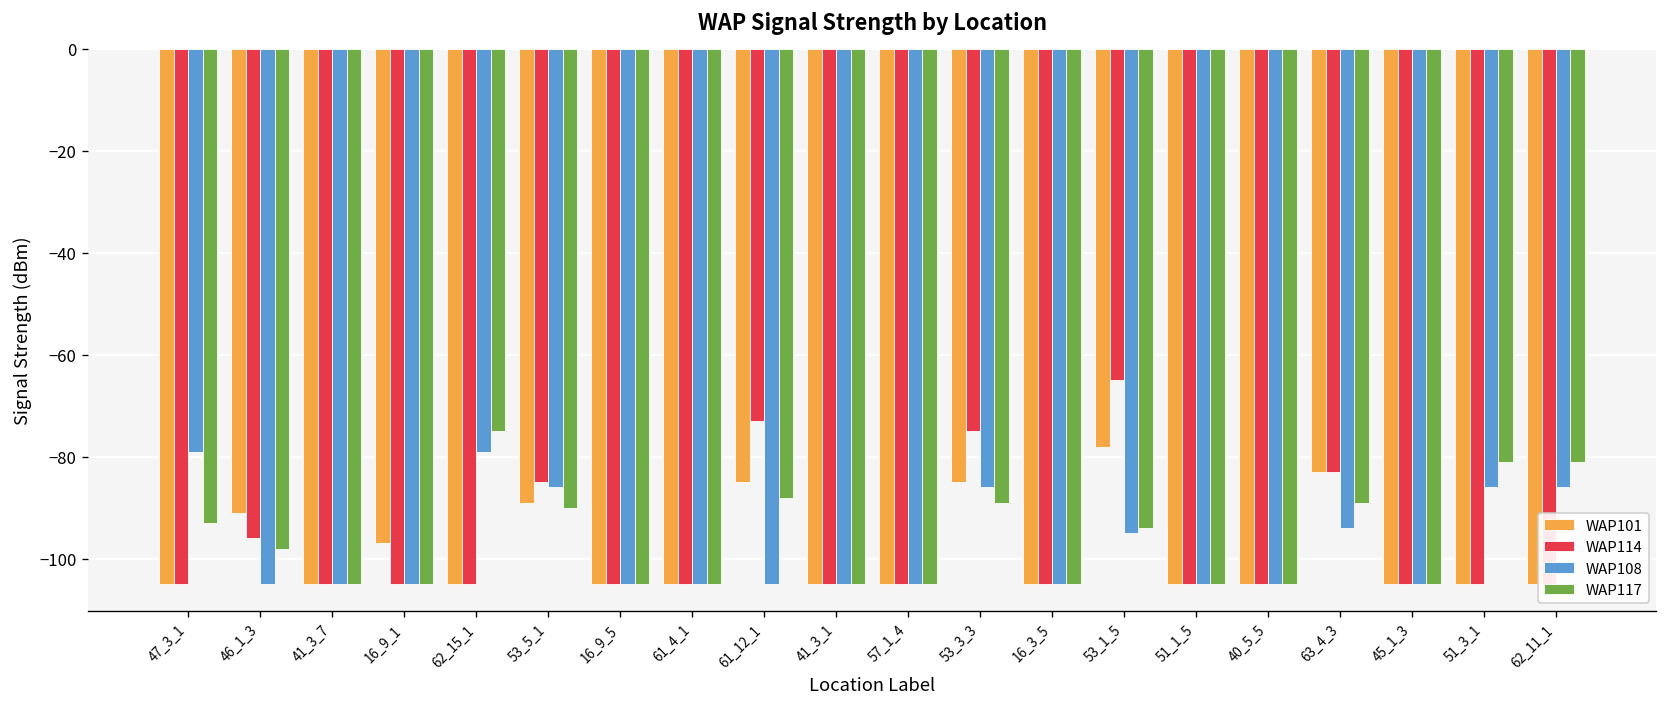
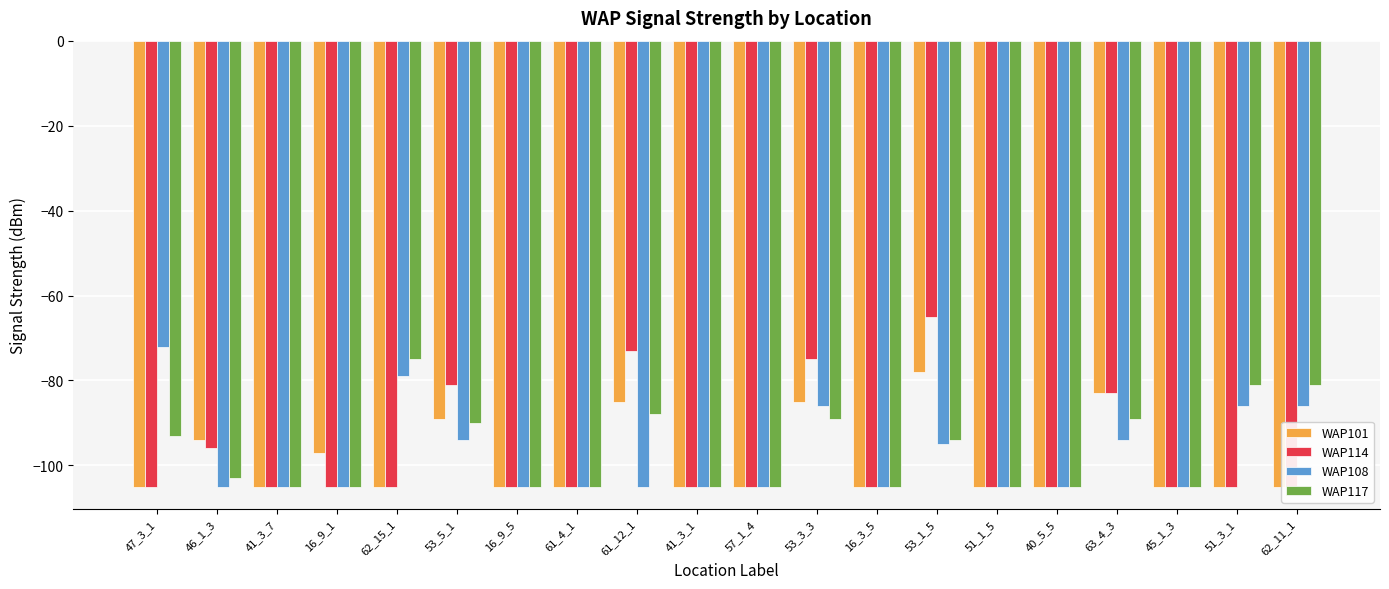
  {
    "WAP101": {
      "47_3_1": -105,
-     "46_1_3": -91,
+     "46_1_3": -94,
      "41_3_7": -105,
      "16_9_1": -97,
      "62_15_1": -105,
      "53_5_1": -89,
      "16_9_5": -105,
      "61_4_1": -105,
      "61_12_1": -85,
      "41_3_1": -105,
      "57_1_4": -105,
      "53_3_3": -85,
      "16_3_5": -105,
      "53_1_5": -78,
      "51_1_5": -105,
      "40_5_5": -105,
      "63_4_3": -83,
      "45_1_3": -105,
      "51_3_1": -105,
      "62_11_1": -105
    },
    "WAP114": {
      "47_3_1": -105,
      "46_1_3": -96,
      "41_3_7": -105,
      "16_9_1": -105,
      "62_15_1": -105,
-     "53_5_1": -85,
+     "53_5_1": -81,
      "16_9_5": -105,
      "61_4_1": -105,
      "61_12_1": -73,
      "41_3_1": -105,
      "57_1_4": -105,
      "53_3_3": -75,
      "16_3_5": -105,
      "53_1_5": -65,
      "51_1_5": -105,
      "40_5_5": -105,
      "63_4_3": -83,
      "45_1_3": -105,
      "51_3_1": -105
    },
    "WAP108": {
-     "47_3_1": -79,
+     "47_3_1": -72,
      "46_1_3": -105,
      "41_3_7": -105,
      "16_9_1": -105,
      "62_15_1": -79,
-     "53_5_1": -86,
+     "53_5_1": -94,
      "16_9_5": -105,
      "61_4_1": -105,
      "61_12_1": -105,
      "41_3_1": -105,
      "57_1_4": -105,
      "53_3_3": -86,
      "16_3_5": -105,
      "53_1_5": -95,
      "51_1_5": -105,
      "40_5_5": -105,
      "63_4_3": -94,
      "45_1_3": -105,
      "51_3_1": -86,
      "62_11_1": -86
    },
    "WAP117": {
      "47_3_1": -93,
-     "46_1_3": -98,
+     "46_1_3": -103,
      "41_3_7": -105,
      "16_9_1": -105,
      "62_15_1": -75,
      "53_5_1": -90,
      "16_9_5": -105,
      "61_4_1": -105,
      "61_12_1": -88,
      "41_3_1": -105,
      "57_1_4": -105,
      "53_3_3": -89,
      "16_3_5": -105,
      "53_1_5": -94,
      "51_1_5": -105,
      "40_5_5": -105,
      "63_4_3": -89,
      "45_1_3": -105,
      "51_3_1": -81,
      "62_11_1": -81
    }
  }
